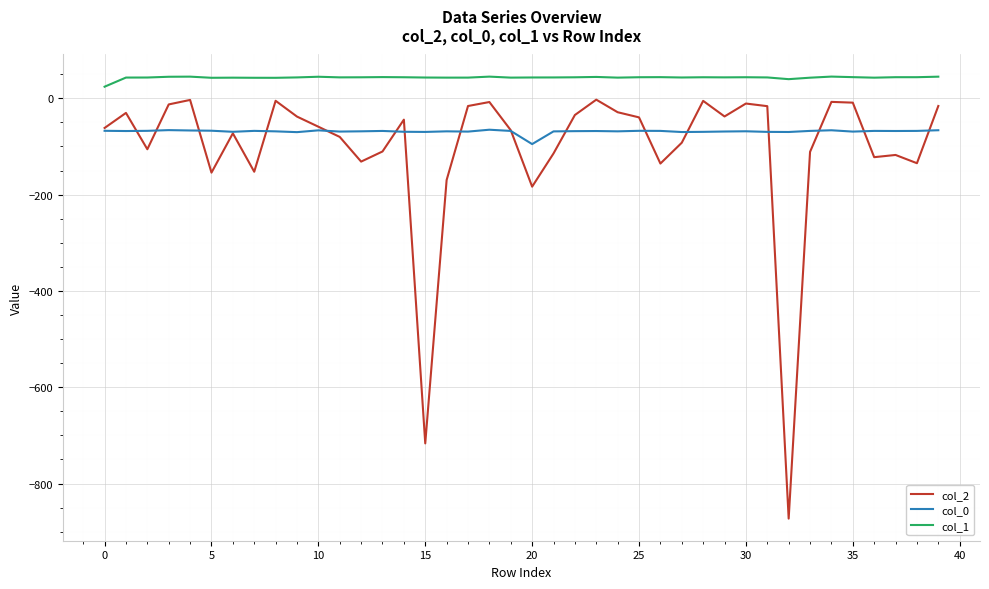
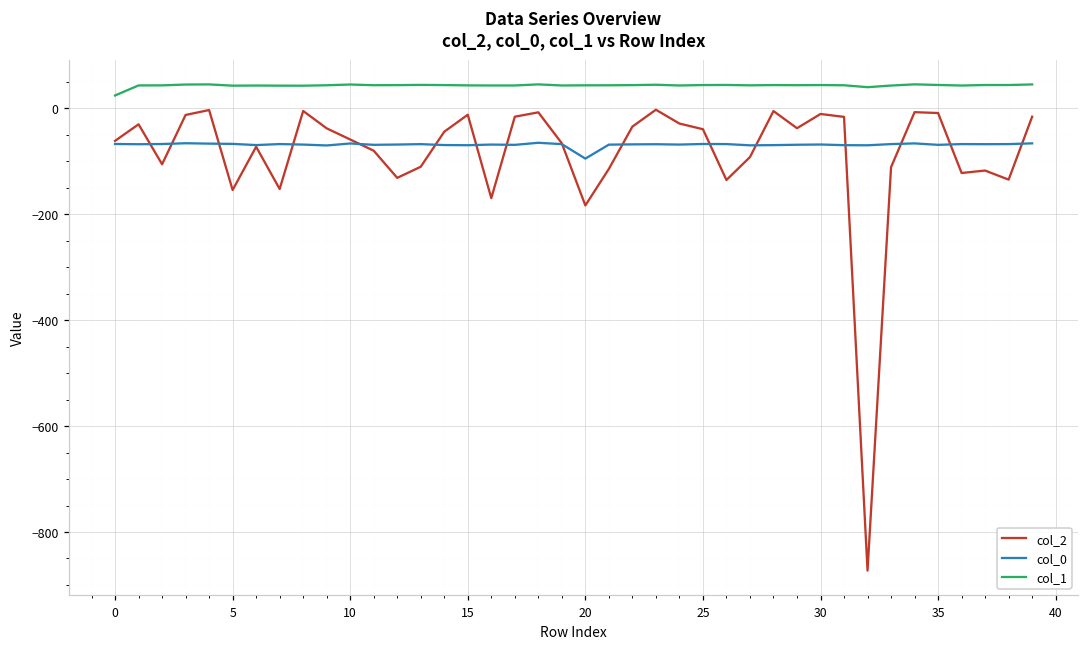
  {
    "col_2": {
      "0": -60,
      "5": -150,
      "10": -60,
-     "15": -720,
+     "15": -10,
      "20": -180,
      "25": -40,
      "30": -10,
      "35": -10
    },
    "col_0": {
      "0": -70,
      "5": -70,
      "10": -70,
      "15": -70,
      "20": -100,
      "25": -70,
      "30": -70,
      "35": -70
    },
    "col_1": {
      "0": 20,
      "5": 40,
      "10": 40,
      "15": 40,
      "20": 40,
      "25": 40,
      "30": 40,
      "35": 40
    }
  }
